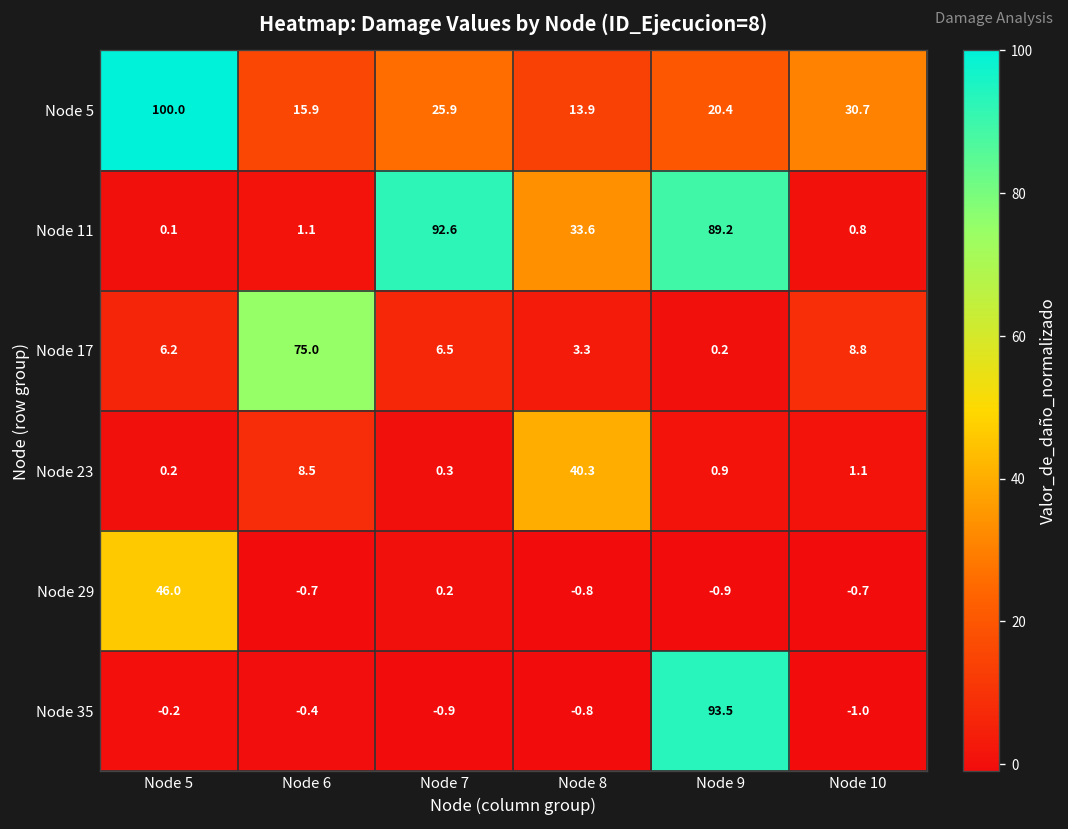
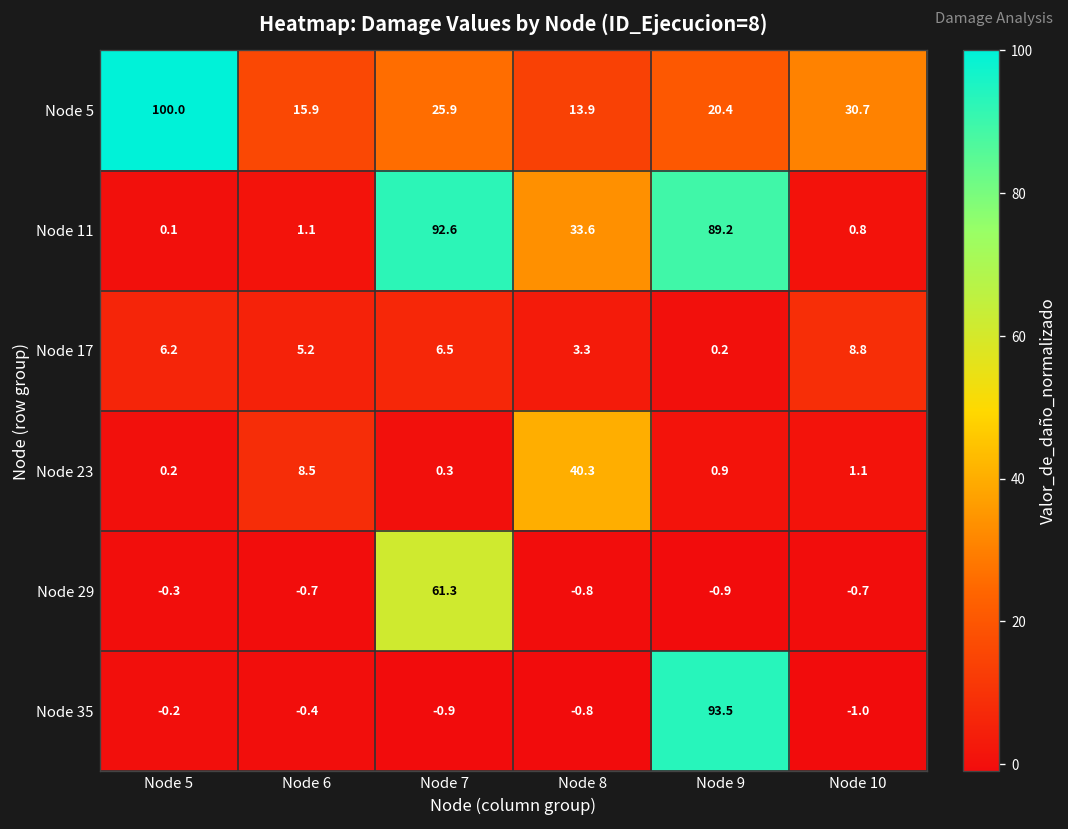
  {
    "Node 5": {
      "Node 5": 100.0,
      "Node 6": 15.9,
      "Node 7": 25.9,
      "Node 8": 13.9,
      "Node 9": 20.4,
      "Node 10": 30.7
    },
    "Node 11": {
      "Node 5": 0.1,
      "Node 6": 1.1,
      "Node 7": 92.6,
      "Node 8": 33.6,
      "Node 9": 89.2,
      "Node 10": 0.8
    },
    "Node 17": {
      "Node 5": 6.2,
-     "Node 6": 75.0,
+     "Node 6": 5.2,
      "Node 7": 6.5,
      "Node 8": 3.3,
      "Node 9": 0.2,
      "Node 10": 8.8
    },
    "Node 23": {
      "Node 5": 0.2,
      "Node 6": 8.5,
      "Node 7": 0.3,
      "Node 8": 40.3,
      "Node 9": 0.9,
      "Node 10": 1.1
    },
    "Node 29": {
-     "Node 5": 46.0,
+     "Node 5": -0.3,
      "Node 6": -0.7,
-     "Node 7": 0.2,
+     "Node 7": 61.3,
      "Node 8": -0.8,
      "Node 9": -0.9,
      "Node 10": -0.7
    },
    "Node 35": {
      "Node 5": -0.2,
      "Node 6": -0.4,
      "Node 7": -0.9,
      "Node 8": -0.8,
      "Node 9": 93.5,
      "Node 10": -1.0
    }
  }
